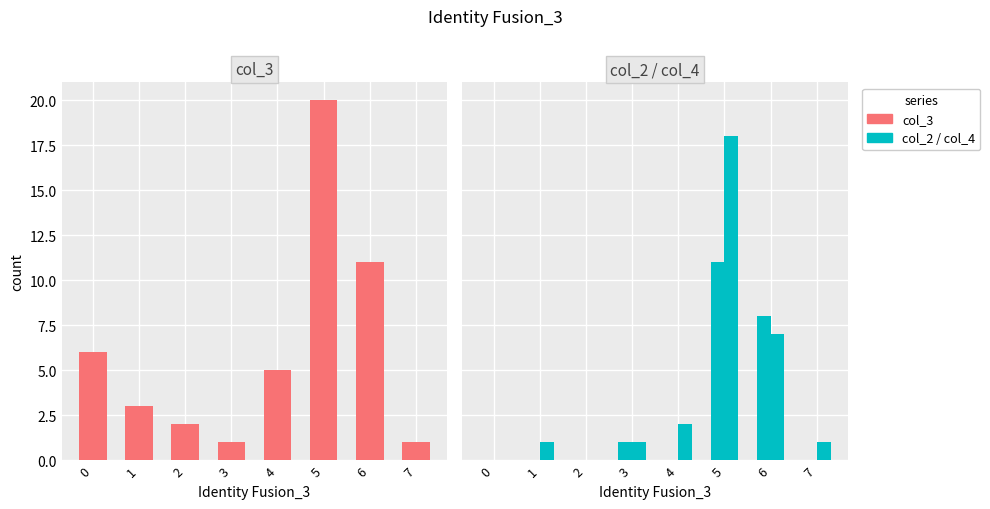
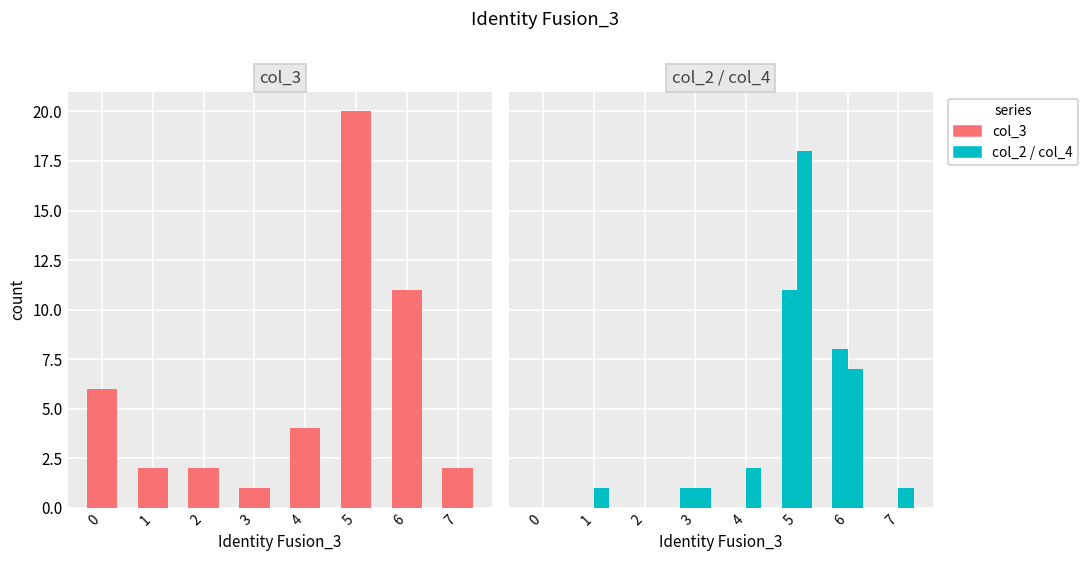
  {
    "col_3": {
      "0": 6,
-     "1": 3,
+     "1": 2,
      "2": 2,
      "3": 1,
-     "4": 5,
+     "4": 4,
      "5": 20,
      "6": 11,
-     "7": 1
+     "7": 2
    }
  }
